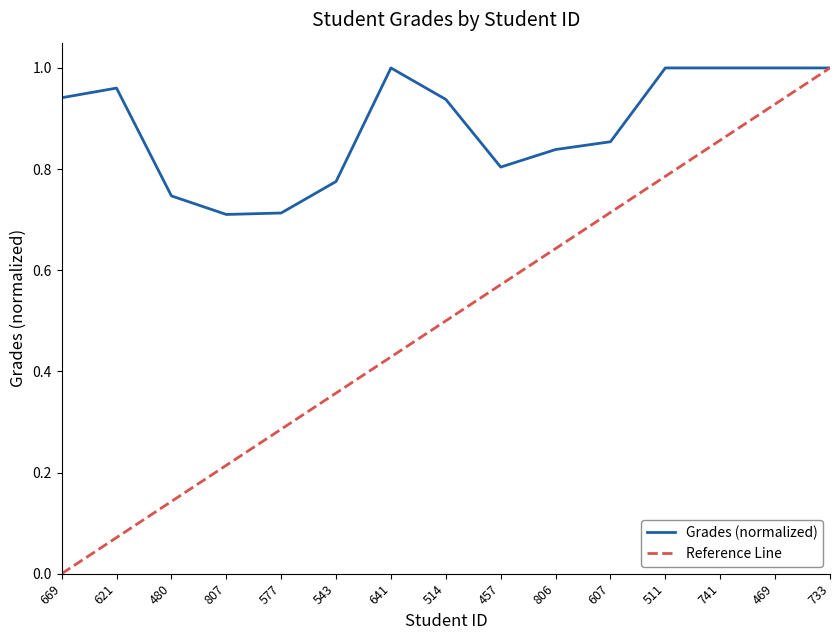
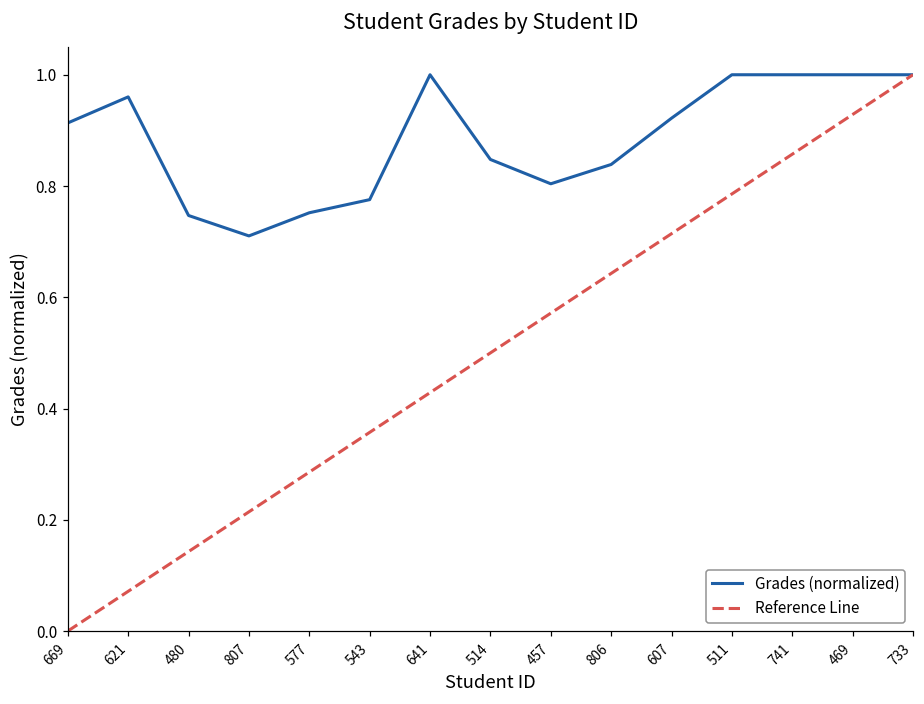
  {
    "Grades (normalized)": {
-     "669": 0.94,
+     "669": 0.91,
      "621": 0.96,
      "480": 0.75,
      "807": 0.71,
-     "577": 0.71,
+     "577": 0.75,
      "543": 0.78,
      "641": 1.00,
-     "514": 0.94,
+     "514": 0.85,
      "457": 0.80,
      "806": 0.84,
-     "607": 0.85,
+     "607": 0.92,
      "511": 1.00,
      "741": 1.00,
      "469": 1.00
    },
    "Reference Line": {
      "669": 0.00
    }
  }
